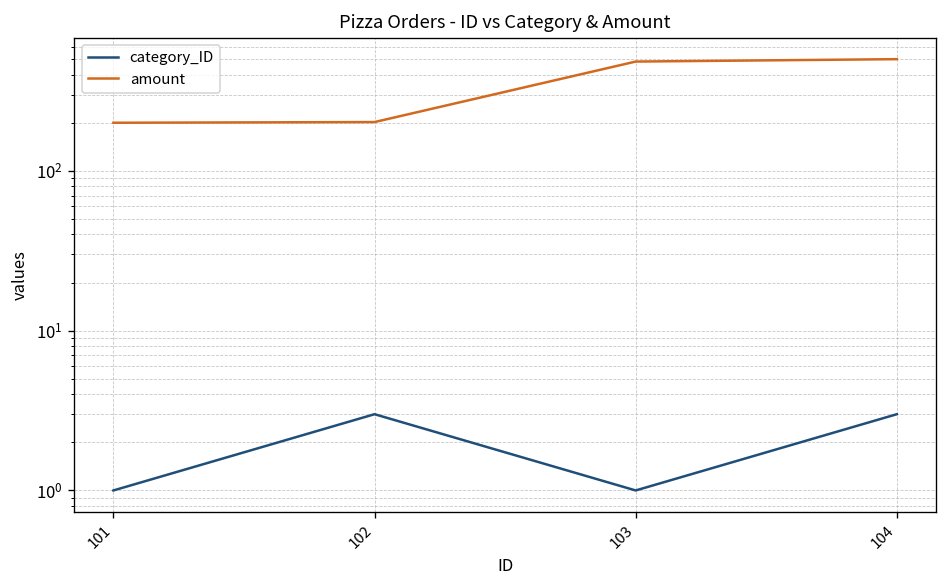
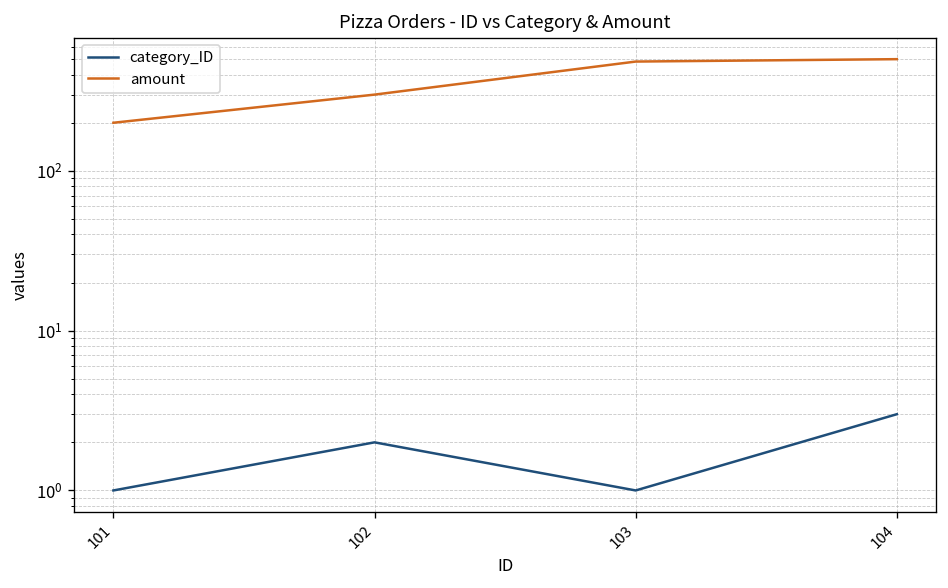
  {
    "category_ID": {
      "101": 1,
-     "102": 3,
+     "102": 2,
      "103": 1,
      "104": 3
    },
    "amount": {
      "101": 200,
-     "102": 200,
+     "102": 300,
      "103": 480,
      "104": 500
    }
  }
